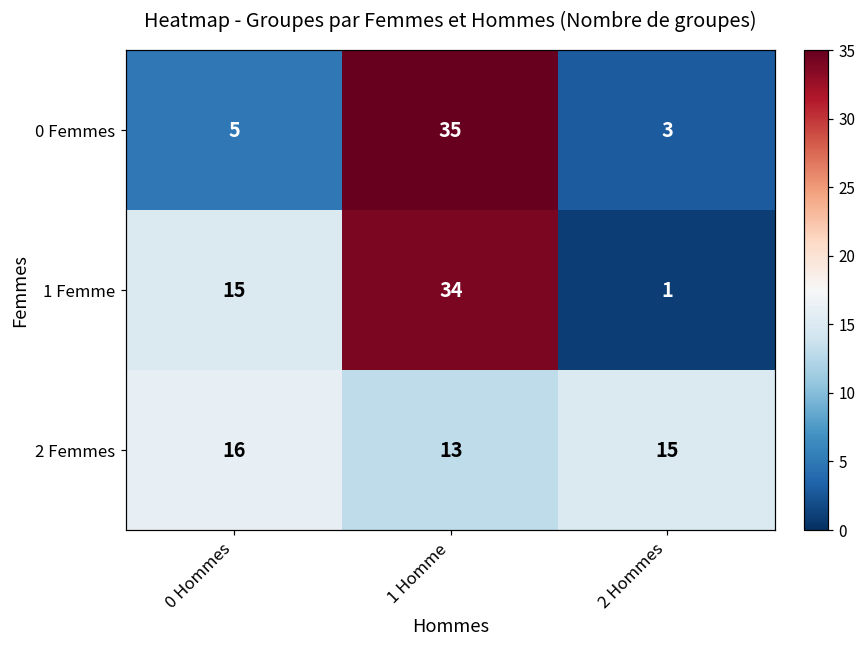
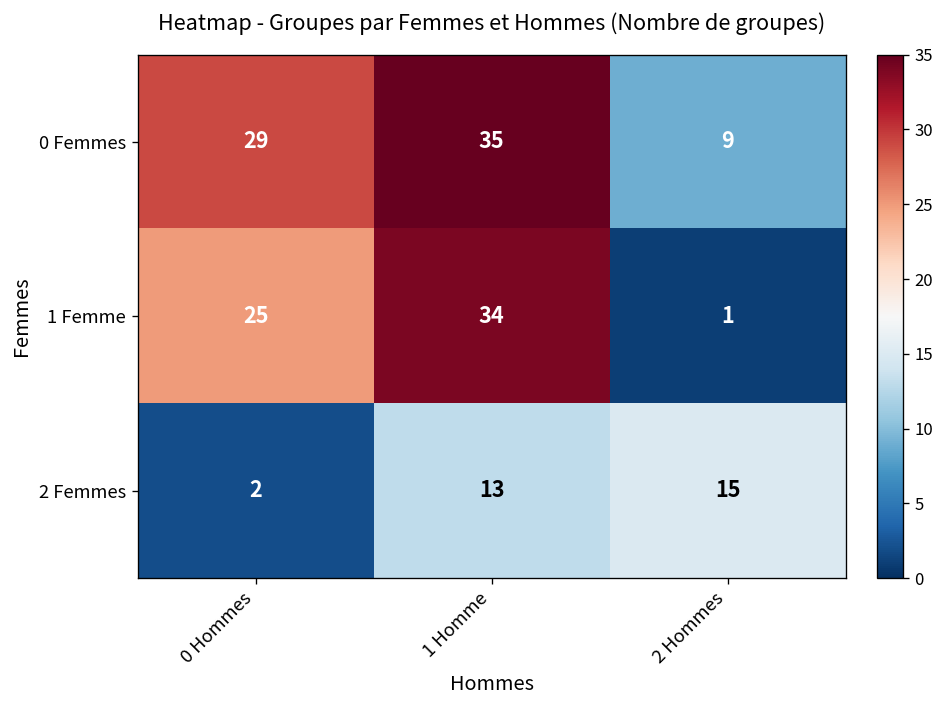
  {
    "0 Femmes": {
-     "0 Hommes": 5,
+     "0 Hommes": 29,
      "1 Homme": 35,
-     "2 Hommes": 3
+     "2 Hommes": 9
    },
    "1 Femme": {
-     "0 Hommes": 15,
+     "0 Hommes": 25,
      "1 Homme": 34,
      "2 Hommes": 1
    },
    "2 Femmes": {
-     "0 Hommes": 16,
+     "0 Hommes": 2,
      "1 Homme": 13,
      "2 Hommes": 15
    }
  }
